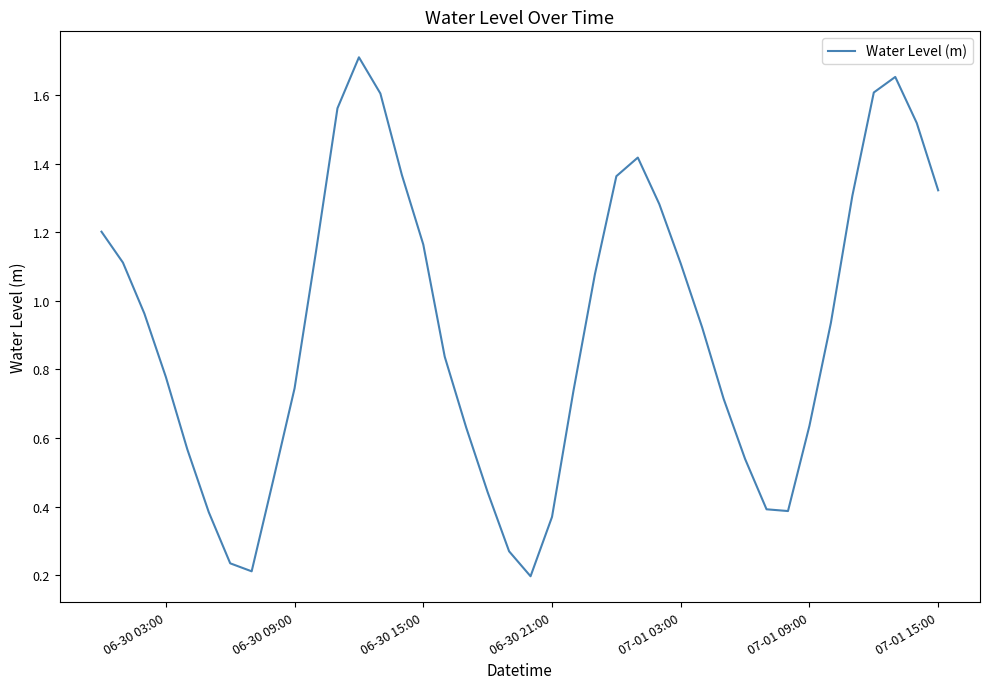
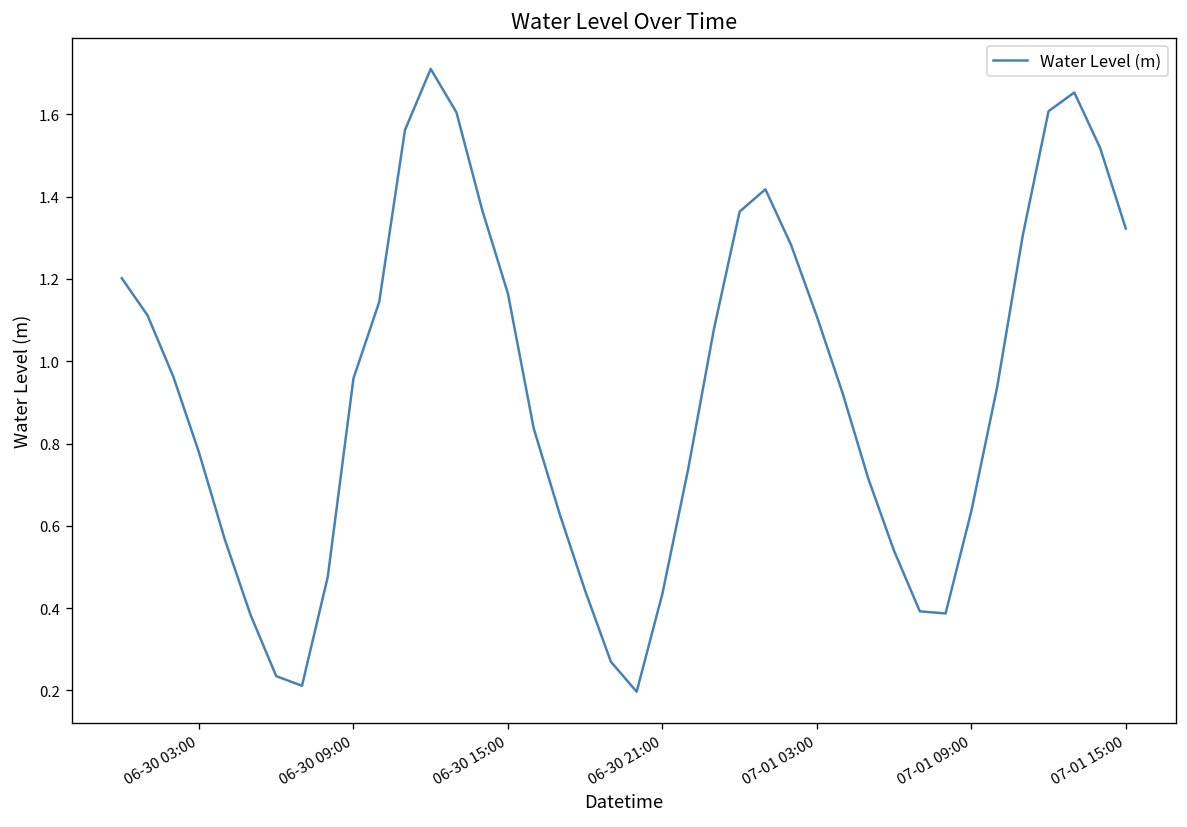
  {
    "06-30 03:00": 0.78,
-   "06-30 09:00": 0.74,
+   "06-30 09:00": 0.96,
    "06-30 15:00": 1.16,
-   "06-30 21:00": 0.37,
+   "06-30 21:00": 0.44,
    "07-01 03:00": 1.11,
    "07-01 09:00": 0.64,
    "07-01 15:00": 1.32
  }
